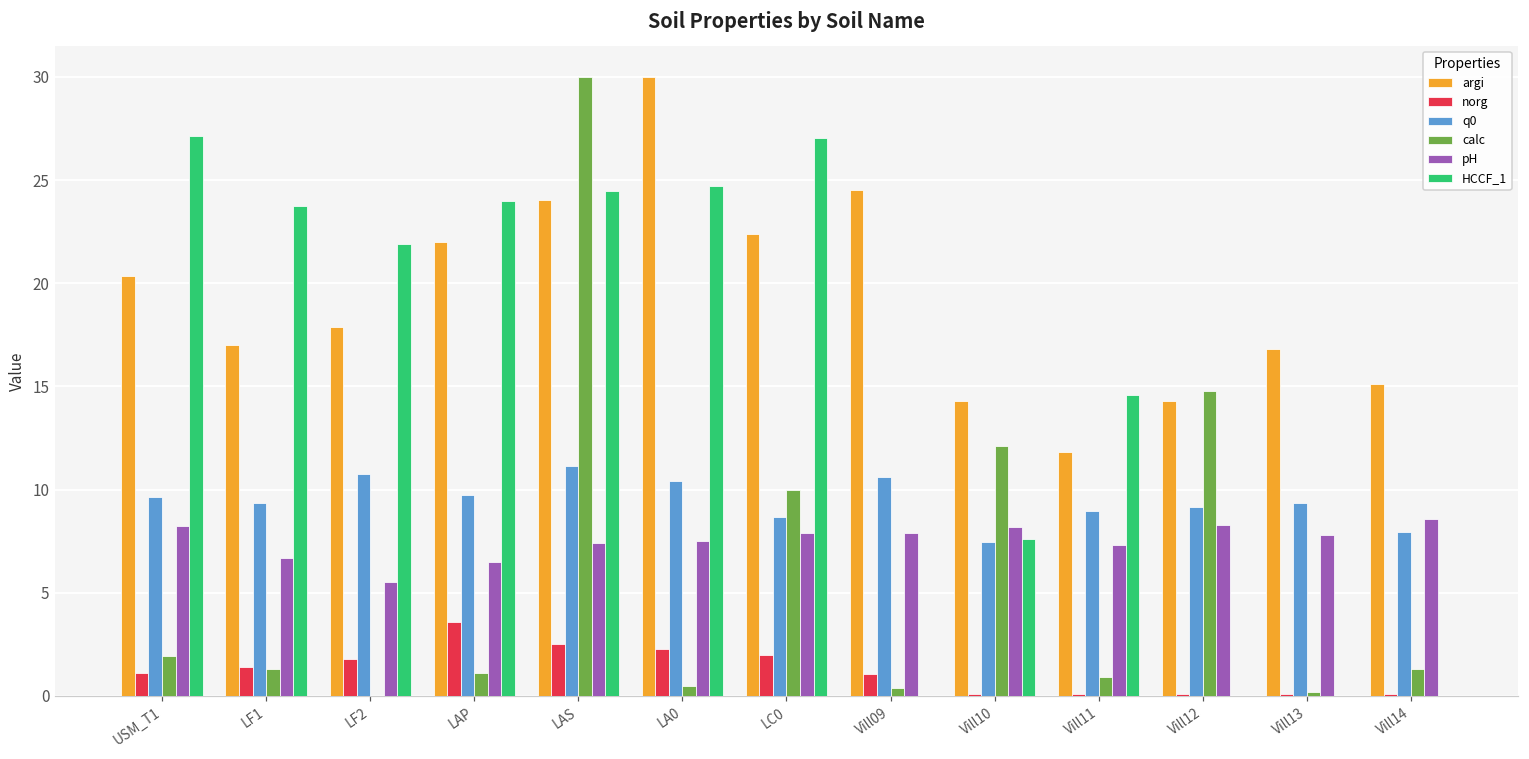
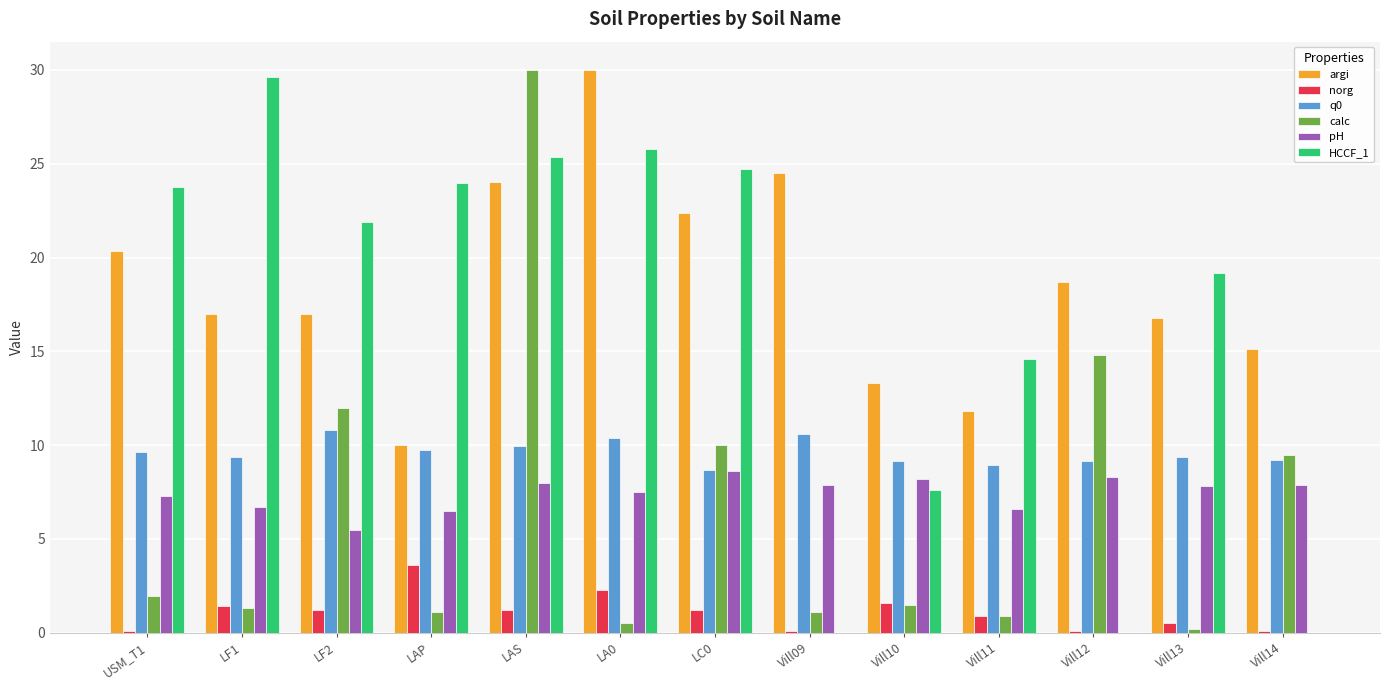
  {
    "argi": {
      "USM_T1": 20.4,
      "LF1": 17.0,
-     "LF2": 17.9,
-     "LAP": 22,
+     "LF2": 17.0,
+     "LAP": 10,
      "LAS": 24.1,
      "LA0": 30.0,
      "LC0": 22.4,
      "Vill09": 24.5,
-     "Vill10": 14.3,
+     "Vill10": 13.3,
      "Vill11": 11.8,
-     "Vill12": 14.3,
+     "Vill12": 18.7,
      "Vill13": 16.8,
      "Vill14": 15.1
    },
    "norg": {
-     "USM_T1": 1.1,
+     "USM_T1": 0.1,
      "LF1": 1.4,
-     "LF2": 1.8,
+     "LF2": 1.2,
      "LAP": 3.6,
-     "LAS": 2.5,
+     "LAS": 1.2,
      "LA0": 2.3,
-     "LC0": 2.0,
-     "Vill09": 1.1,
-     "Vill10": 0.1,
-     "Vill11": 0.1,
-     "Vill13": 0.1
+     "LC0": 1.2,
+     "Vill09": 0.1,
+     "Vill10": 1.6,
+     "Vill11": 0.9,
+     "Vill13": 0.5
    },
    "q0": {
      "USM_T1": 9.6,
      "LF1": 9.4,
      "LF2": 10.8,
      "LAP": 9.8,
-     "LAS": 11.1,
+     "LAS": 9.9,
      "LA0": 10.4,
      "LC0": 8.7,
      "Vill09": 10.6,
-     "Vill10": 7.5,
+     "Vill10": 9.1,
      "Vill11": 8.9,
      "Vill12": 9.1,
      "Vill13": 9.3,
-     "Vill14": 8.0
+     "Vill14": 9.2
    },
    "calc": {
      "USM_T1": 1.9,
      "LF1": 1.3,
-     "LF2": 0,
+     "LF2": 12,
      "LAP": 1.1,
      "LAS": 30.0,
      "LA0": 0.5,
      "LC0": 10.0,
-     "Vill09": 0.4,
-     "Vill10": 12.1,
+     "Vill09": 1.1,
+     "Vill10": 1.5,
      "Vill11": 0.9,
      "Vill12": 14.8,
      "Vill13": 0.2,
-     "Vill14": 1.3
+     "Vill14": 9.5
    },
    "pH": {
-     "USM_T1": 8.2,
+     "USM_T1": 7.3,
      "LF1": 6.7,
      "LF2": 5.5,
      "LAP": 6.5,
-     "LAS": 7.4,
+     "LAS": 8.0,
      "LA0": 7.5,
-     "LC0": 7.9,
+     "LC0": 8.6,
      "Vill09": 7.9,
      "Vill10": 8.2,
-     "Vill11": 7.3,
+     "Vill11": 6.6,
      "Vill12": 8.3,
      "Vill13": 7.8,
-     "Vill14": 8.6
+     "Vill14": 7.9
    },
    "HCCF_1": {
-     "USM_T1": 27.2,
-     "LF1": 23.8,
+     "USM_T1": 23.8,
+     "LF1": 29.6,
      "LF2": 21.9,
      "LAP": 24.0,
-     "LAS": 24.5,
-     "LA0": 24.7,
-     "LC0": 27.1,
+     "LAS": 25.3,
+     "LA0": 25.8,
+     "LC0": 24.7,
      "Vill09": 0.0,
      "Vill10": 7.6,
      "Vill11": 14.6,
      "Vill12": 0.0,
-     "Vill13": 0.0,
+     "Vill13": 19.2,
      "Vill14": 0.0
    }
  }
